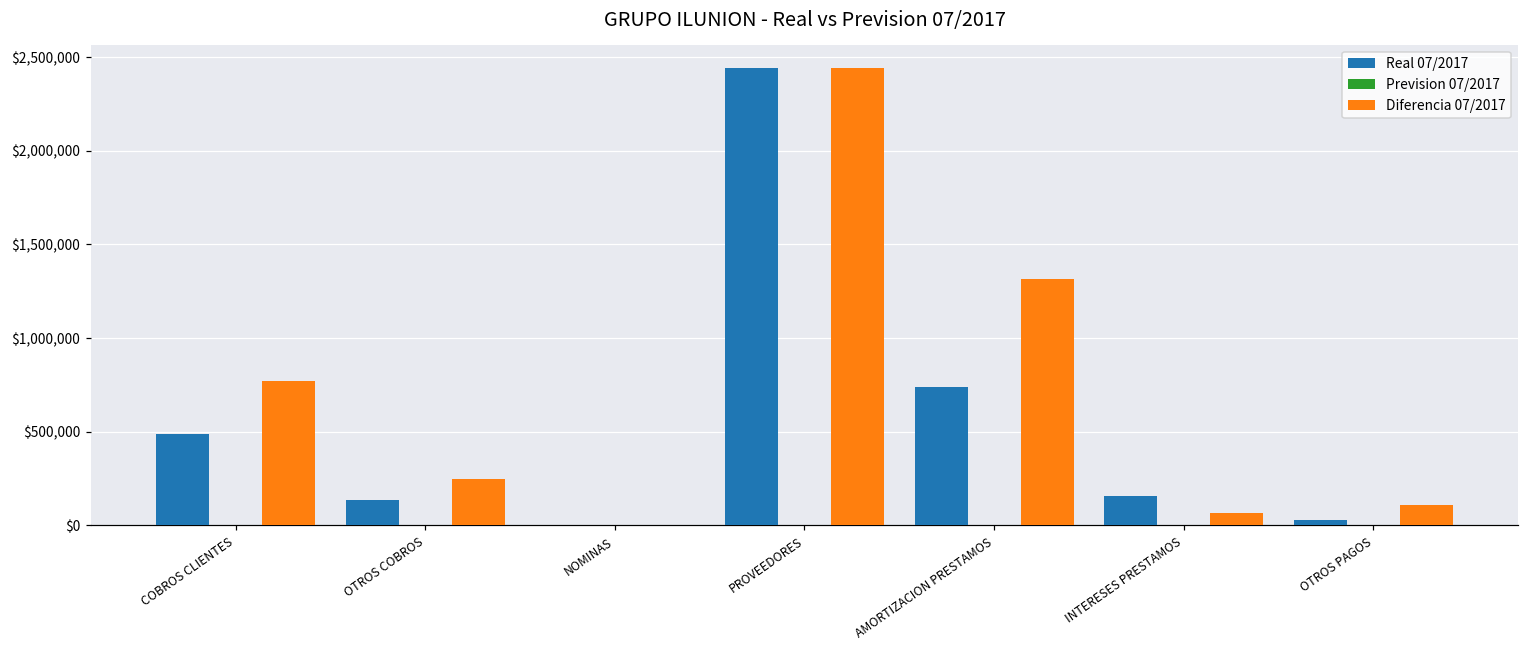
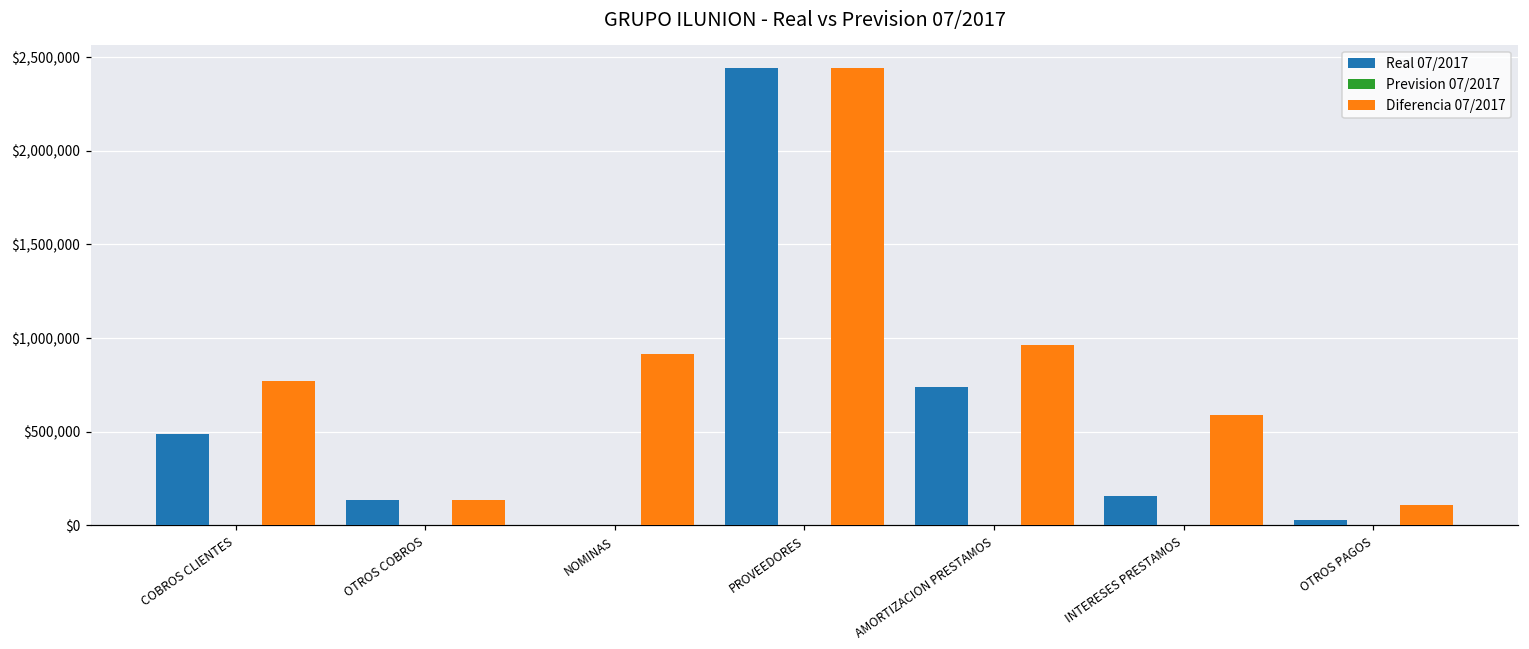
  {
    "Real 07/2017": {
      "COBROS CLIENTES": "$490,000",
      "OTROS COBROS": "$140,000",
      "PROVEEDORES": "$2,440,000",
      "AMORTIZACION PRESTAMOS": "$740,000",
      "INTERESES PRESTAMOS": "$160,000",
      "OTROS PAGOS": "$30,000"
    },
    "Prevision 07/2017": {
      "COBROS CLIENTES": "$0",
      "OTROS COBROS": "$0",
      "NOMINAS": "$0",
      "PROVEEDORES": "$0",
      "AMORTIZACION PRESTAMOS": "$0",
      "INTERESES PRESTAMOS": "$0",
      "OTROS PAGOS": "$0"
    },
    "Diferencia 07/2017": {
      "COBROS CLIENTES": "$770,000",
-     "OTROS COBROS": "$250,000",
-     "NOMINAS": "$0",
+     "OTROS COBROS": "$140,000",
+     "NOMINAS": "$910,000",
      "PROVEEDORES": "$2,440,000",
-     "AMORTIZACION PRESTAMOS": "$1,320,000",
-     "INTERESES PRESTAMOS": "$60,000",
+     "AMORTIZACION PRESTAMOS": "$960,000",
+     "INTERESES PRESTAMOS": "$590,000",
      "OTROS PAGOS": "$110,000"
    }
  }
